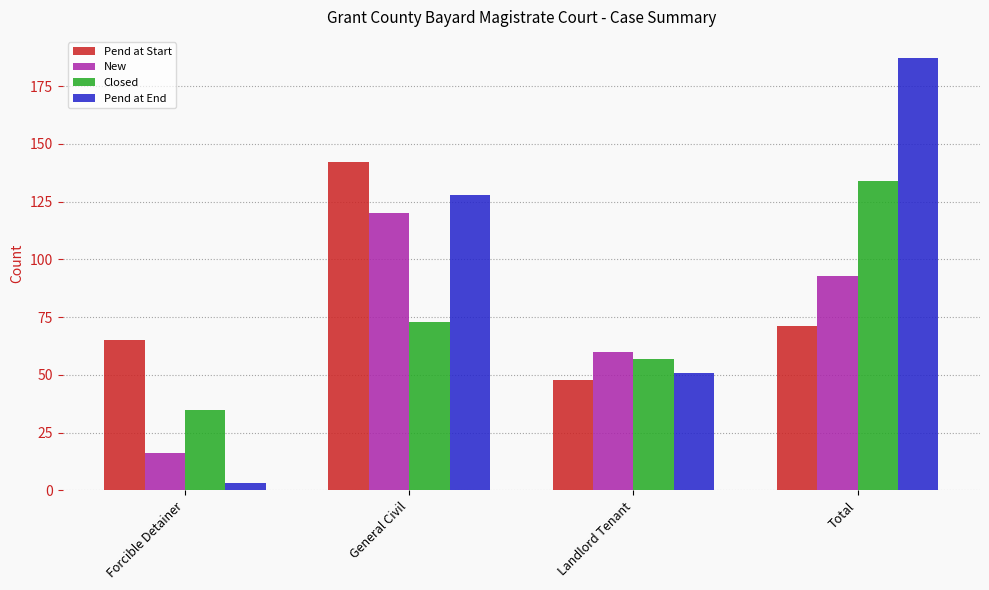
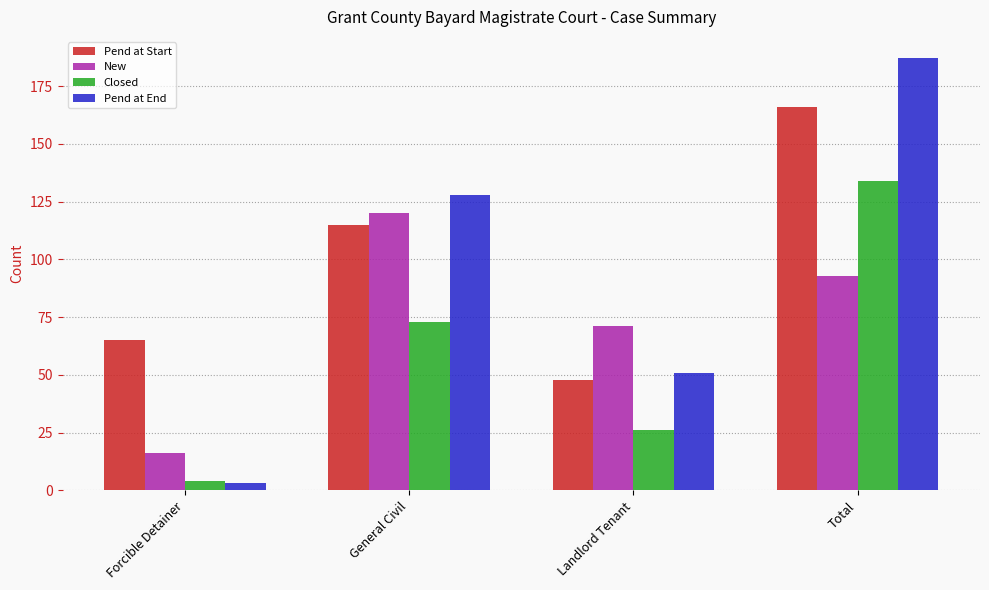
  {
    "Pend at Start": {
      "Forcible Detainer": 65,
-     "General Civil": 142,
+     "General Civil": 115,
      "Landlord Tenant": 48,
-     "Total": 71
+     "Total": 166
    },
    "New": {
      "Forcible Detainer": 16,
      "General Civil": 120,
-     "Landlord Tenant": 60,
+     "Landlord Tenant": 71,
      "Total": 93
    },
    "Closed": {
-     "Forcible Detainer": 35,
+     "Forcible Detainer": 4,
      "General Civil": 73,
-     "Landlord Tenant": 57,
+     "Landlord Tenant": 26,
      "Total": 134
    },
    "Pend at End": {
      "Forcible Detainer": 3,
      "General Civil": 128,
      "Landlord Tenant": 51,
      "Total": 187
    }
  }
